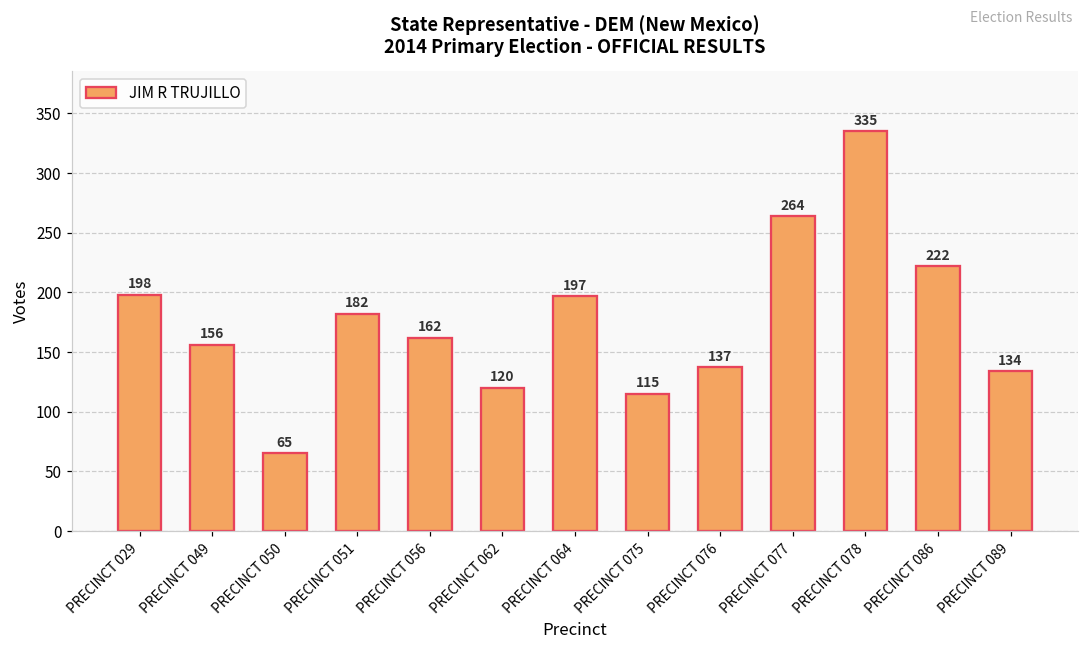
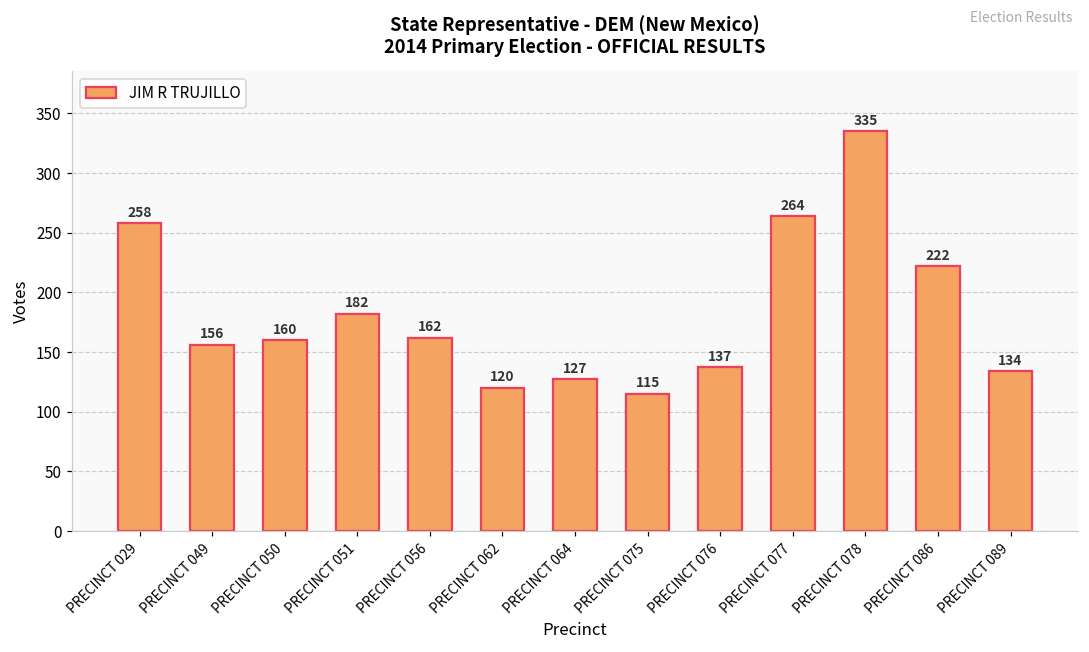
  {
-   "PRECINCT 029": 198,
+   "PRECINCT 029": 258,
    "PRECINCT 049": 156,
-   "PRECINCT 050": 65,
+   "PRECINCT 050": 160,
    "PRECINCT 051": 182,
    "PRECINCT 056": 162,
    "PRECINCT 062": 120,
-   "PRECINCT 064": 197,
+   "PRECINCT 064": 127,
    "PRECINCT 075": 115,
    "PRECINCT 076": 137,
    "PRECINCT 077": 264,
    "PRECINCT 078": 335,
    "PRECINCT 086": 222,
    "PRECINCT 089": 134
  }
